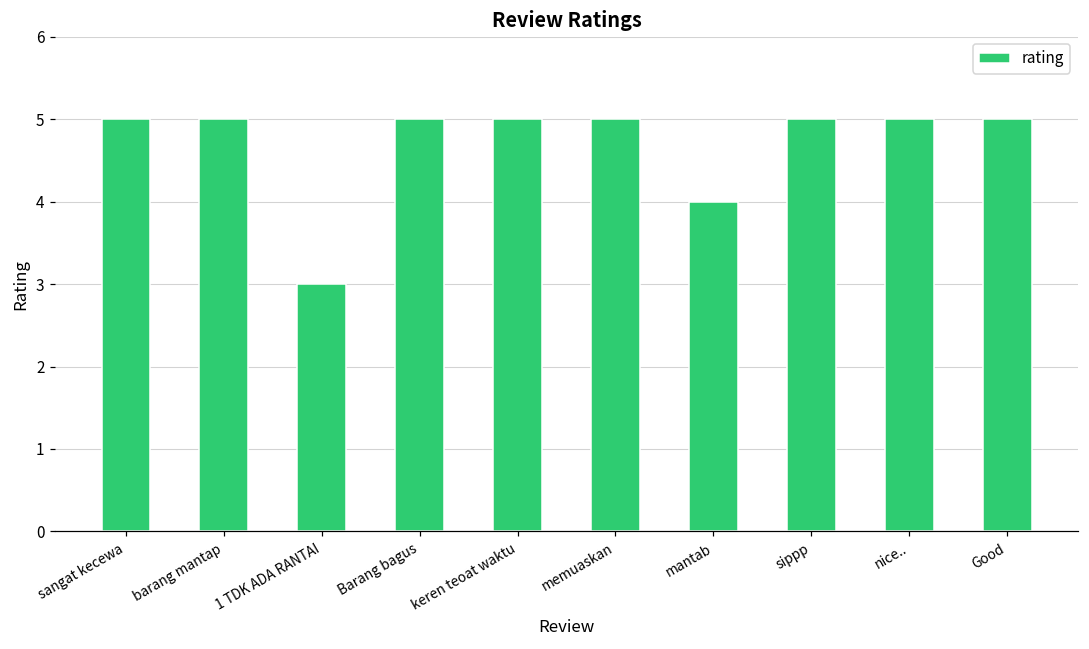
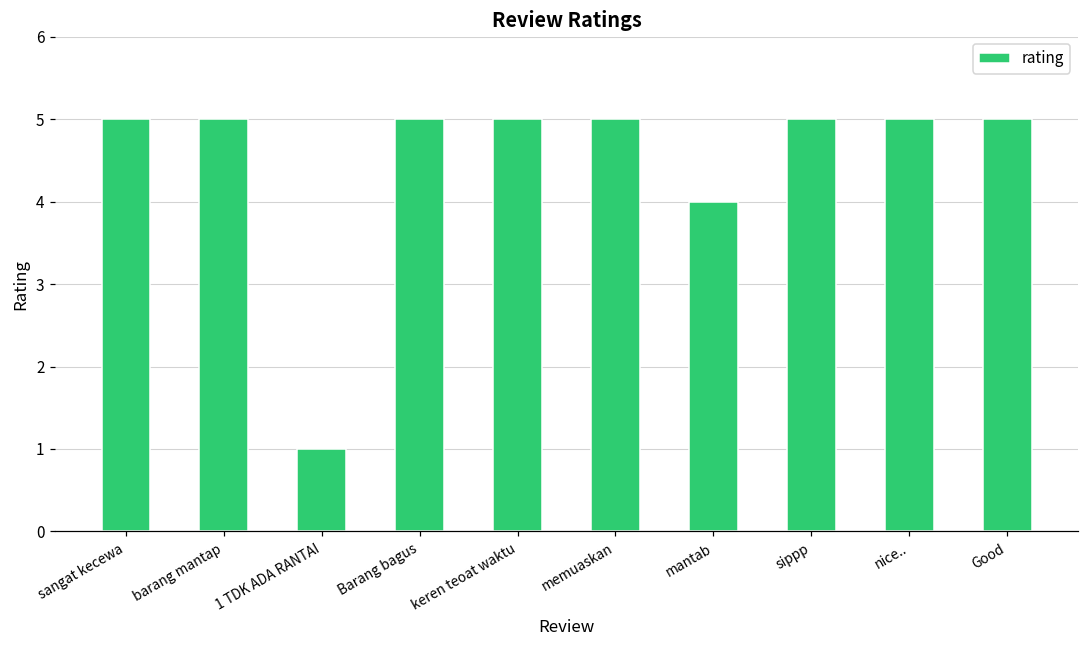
  {
    "sangat kecewa": 5,
    "barang mantap": 5,
-   "1 TDK ADA RANTAI": 3,
+   "1 TDK ADA RANTAI": 1,
    "Barang bagus": 5,
    "keren teoat waktu": 5,
    "memuaskan": 5,
    "mantab": 4,
    "sippp": 5,
    "nice..": 5,
    "Good": 5
  }
